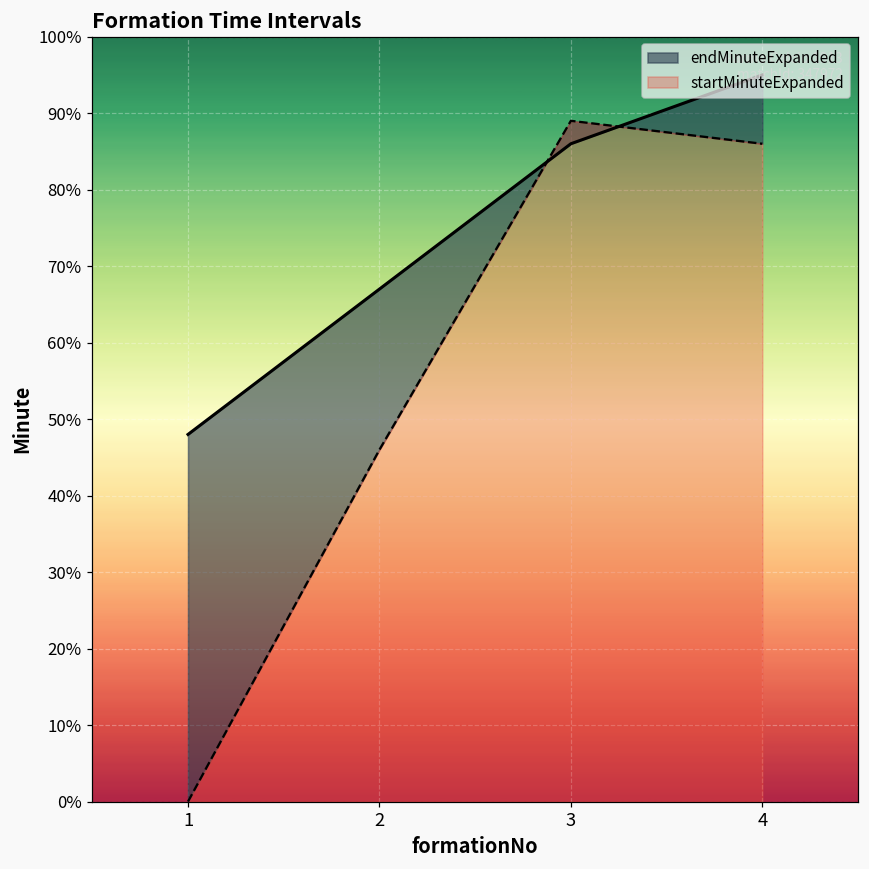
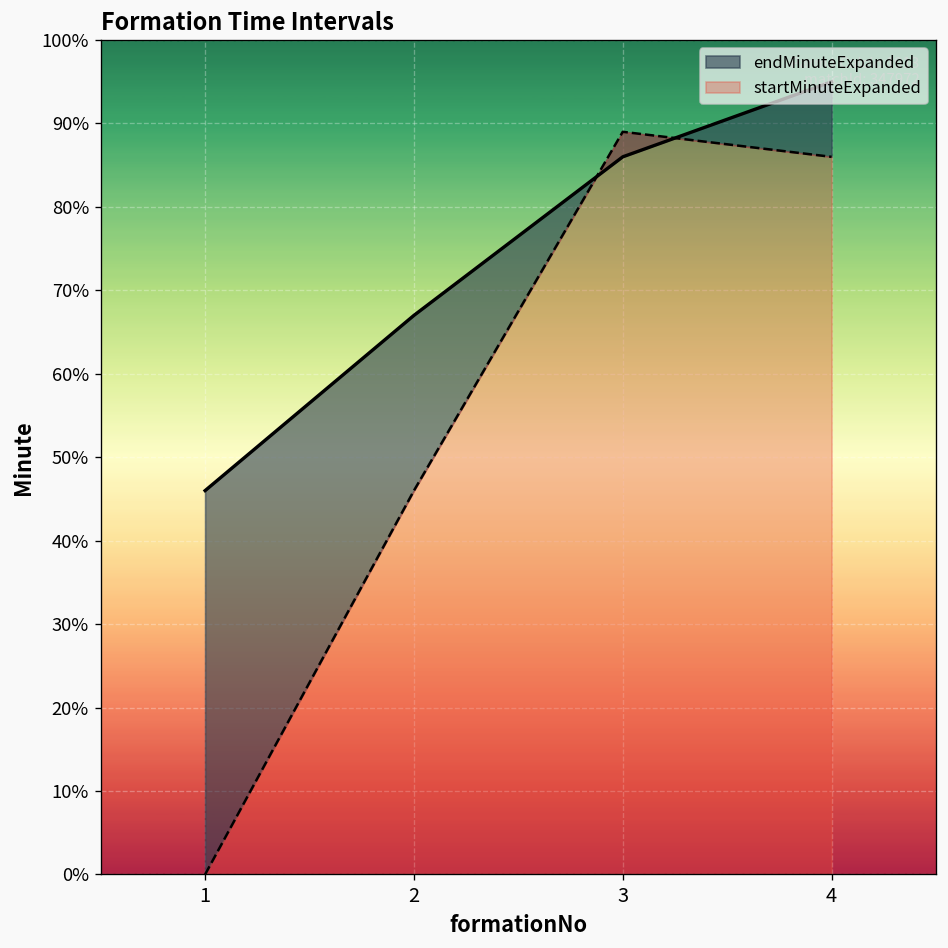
  {
    "endMinuteExpanded": {
-     "1": "48%"
+     "1": "46%"
    },
    "startMinuteExpanded": {
      "1": "0%",
      "2": "46%",
      "4": "86%"
    }
  }
